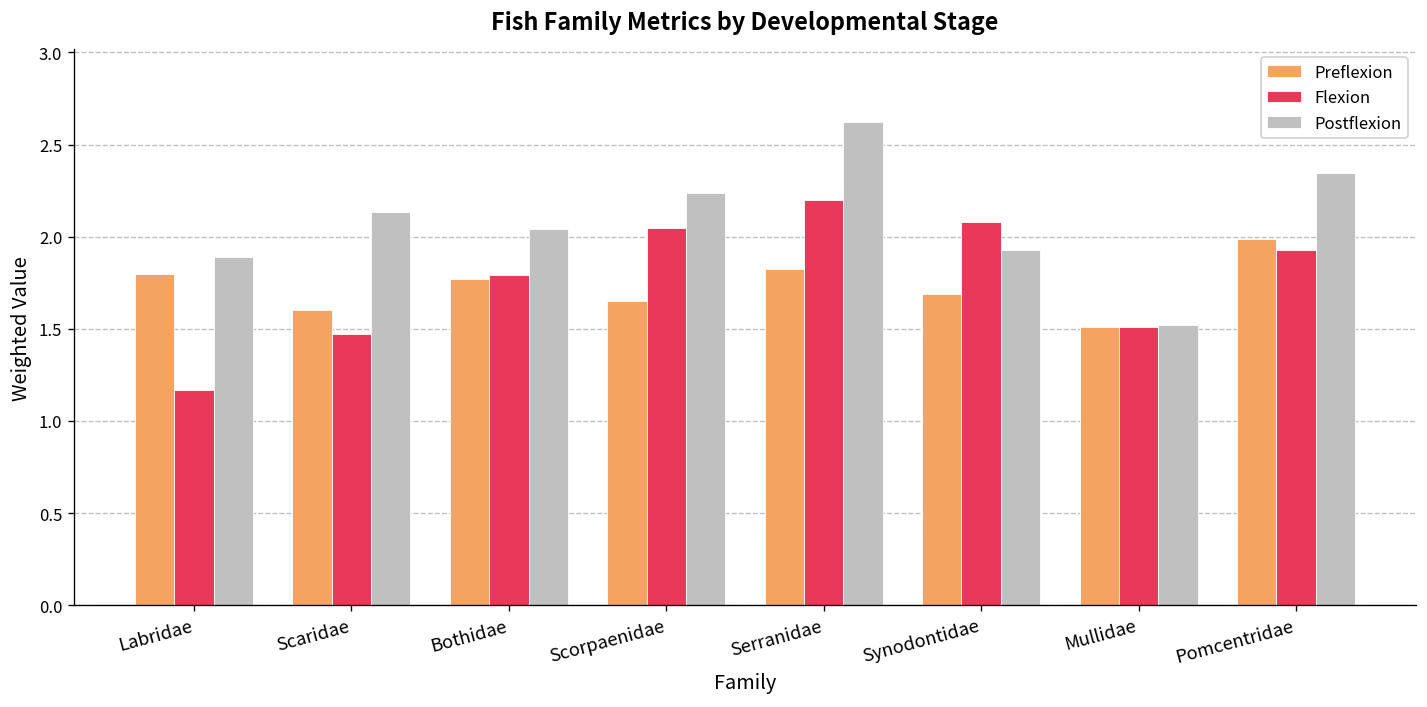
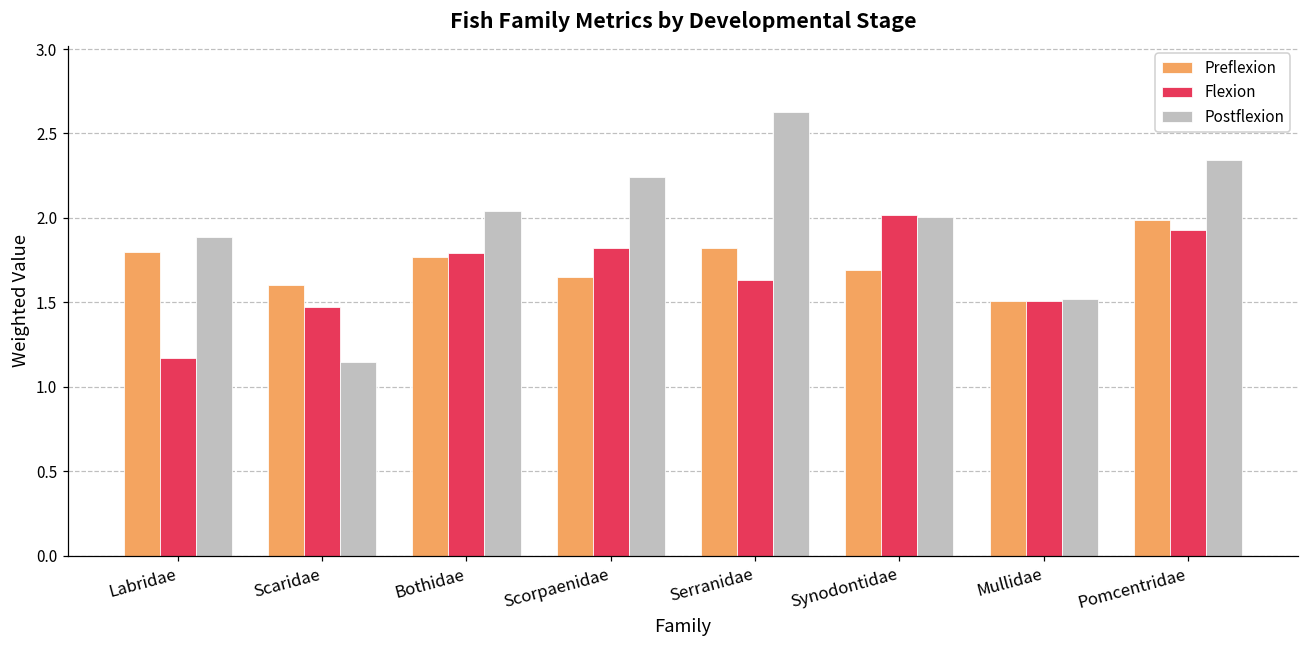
  {
    "Preflexion": {
      "Labridae": 1.80,
      "Scaridae": 1.60,
      "Bothidae": 1.77,
      "Scorpaenidae": 1.65,
      "Serranidae": 1.82,
      "Synodontidae": 1.69,
      "Mullidae": 1.51,
      "Pomcentridae": 1.99
    },
    "Flexion": {
      "Labridae": 1.17,
      "Scaridae": 1.47,
      "Bothidae": 1.79,
-     "Scorpaenidae": 2.05,
-     "Serranidae": 2.20,
-     "Synodontidae": 2.08,
+     "Scorpaenidae": 1.82,
+     "Serranidae": 1.63,
+     "Synodontidae": 2.02,
      "Mullidae": 1.51,
      "Pomcentridae": 1.93
    },
    "Postflexion": {
      "Labridae": 1.89,
-     "Scaridae": 2.14,
+     "Scaridae": 1.15,
      "Bothidae": 2.04,
      "Scorpaenidae": 2.24,
      "Serranidae": 2.63,
-     "Synodontidae": 1.93,
+     "Synodontidae": 2.01,
      "Mullidae": 1.52,
      "Pomcentridae": 2.35
    }
  }
